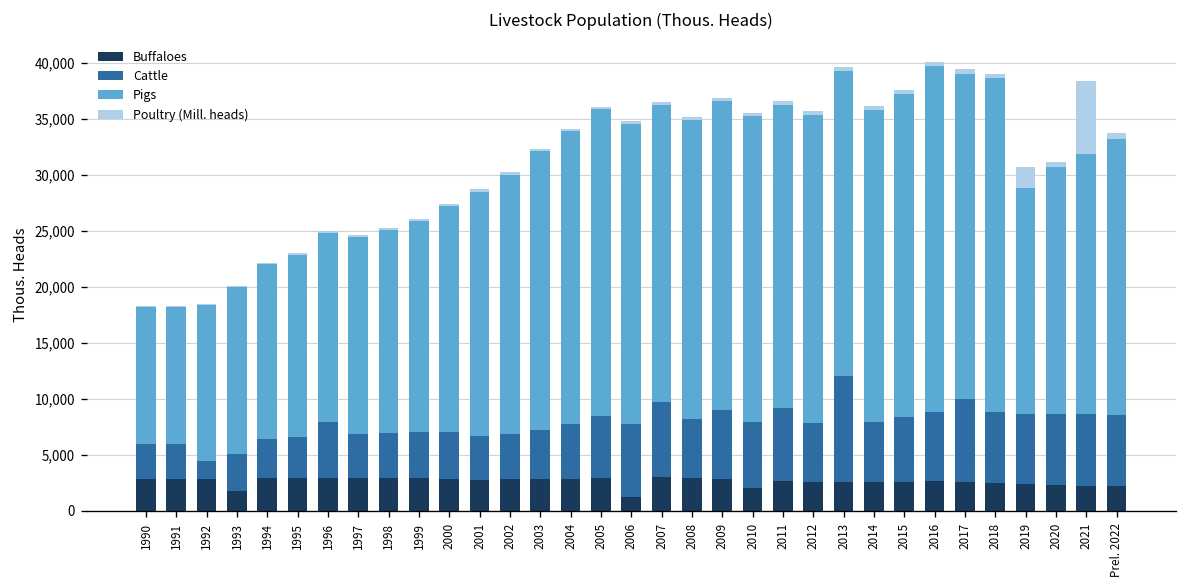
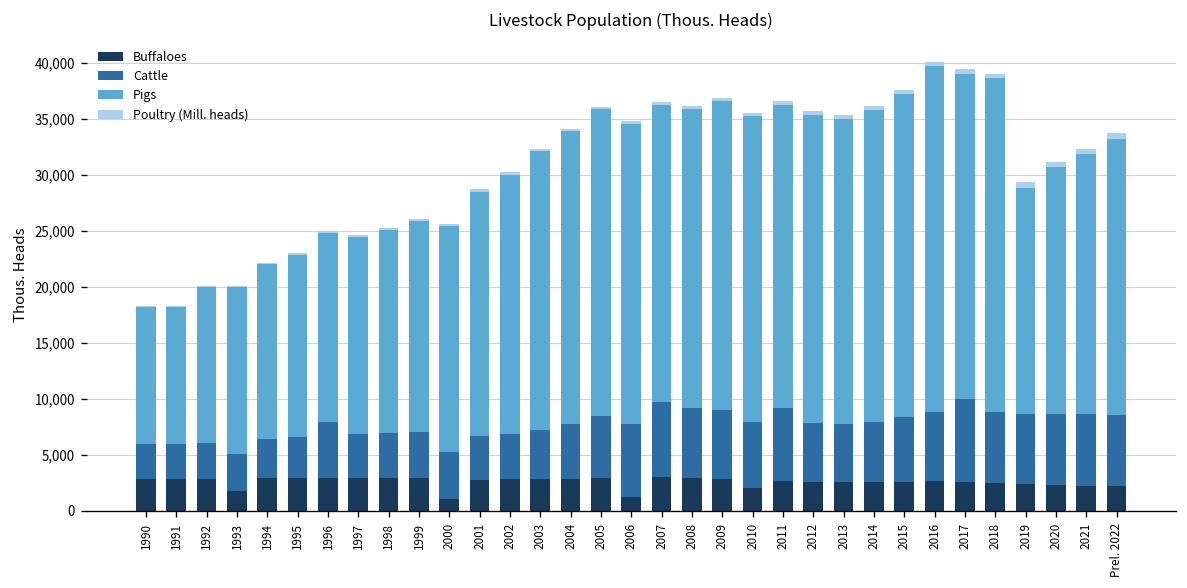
  {
    "Buffaloes": {
      "1990": "3,000",
      "1991": "3,000",
      "1992": "3,000",
      "1993": "2,000",
      "1994": "3,000",
      "1995": "3,000",
      "1996": "3,000",
      "1997": "3,000",
      "1998": "3,000",
      "1999": "3,000",
-     "2000": "3,000",
+     "2000": "1,000",
      "2001": "3,000",
      "2002": "3,000",
      "2003": "3,000",
      "2004": "3,000",
      "2005": "3,000",
      "2006": "1,000",
      "2007": "3,000",
      "2008": "3,000",
      "2009": "3,000",
      "2010": "2,000",
      "2011": "3,000",
      "2012": "3,000",
      "2013": "3,000",
      "2014": "3,000",
      "2015": "3,000",
      "2016": "3,000",
      "2017": "3,000",
      "2018": "2,000",
      "2019": "2,000",
      "2020": "2,000",
      "2021": "2,000",
      "Prel. 2022": "2,000"
    },
    "Cattle": {
      "1990": "3,000",
      "1991": "3,000",
-     "1992": "2,000",
+     "1992": "3,000",
      "1993": "3,000",
      "1994": "3,000",
      "1995": "4,000",
      "1996": "5,000",
      "1997": "4,000",
      "1998": "4,000",
      "1999": "4,000",
      "2000": "4,000",
      "2001": "4,000",
      "2002": "4,000",
      "2003": "4,000",
      "2004": "5,000",
      "2005": "6,000",
      "2006": "7,000",
      "2007": "7,000",
-     "2008": "5,000",
+     "2008": "6,000",
      "2009": "6,000",
      "2010": "6,000",
      "2011": "7,000",
      "2012": "5,000",
-     "2013": "9,000",
+     "2013": "5,000",
      "2014": "5,000",
      "2015": "6,000",
      "2016": "6,000",
      "2017": "7,000",
      "2018": "6,000",
      "2019": "6,000",
      "2020": "6,000",
      "2021": "6,000",
      "Prel. 2022": "6,000"
    },
    "Pigs": {
      "1990": "12,000",
      "1991": "12,000",
      "1992": "14,000",
      "1993": "15,000",
      "1994": "16,000",
      "1995": "16,000",
      "1996": "17,000",
      "1997": "18,000",
      "1998": "18,000",
      "1999": "19,000",
      "2000": "20,000",
      "2001": "22,000",
      "2002": "23,000",
      "2003": "25,000",
      "2004": "26,000",
      "2005": "27,000",
      "2006": "27,000",
      "2007": "27,000",
      "2008": "27,000",
      "2009": "28,000",
      "2010": "27,000",
      "2011": "27,000",
      "2012": "28,000",
      "2013": "27,000",
      "2014": "28,000",
      "2015": "29,000",
      "2016": "31,000",
      "2017": "29,000",
      "2018": "30,000",
      "2019": "20,000",
      "2020": "22,000",
      "2021": "23,000",
      "Prel. 2022": "25,000"
    },
    "Poultry (Mill. heads)": {
      "2009": "0",
      "2010": "0",
      "2011": "0",
      "2012": "0",
      "2013": "0",
      "2014": "0",
      "2015": "0",
      "2016": "0",
      "2017": "0",
      "2018": "0",
-     "2019": "2,000",
+     "2019": "0",
      "2020": "1,000",
-     "2021": "7,000",
+     "2021": "1,000",
      "Prel. 2022": "1,000"
    }
  }
